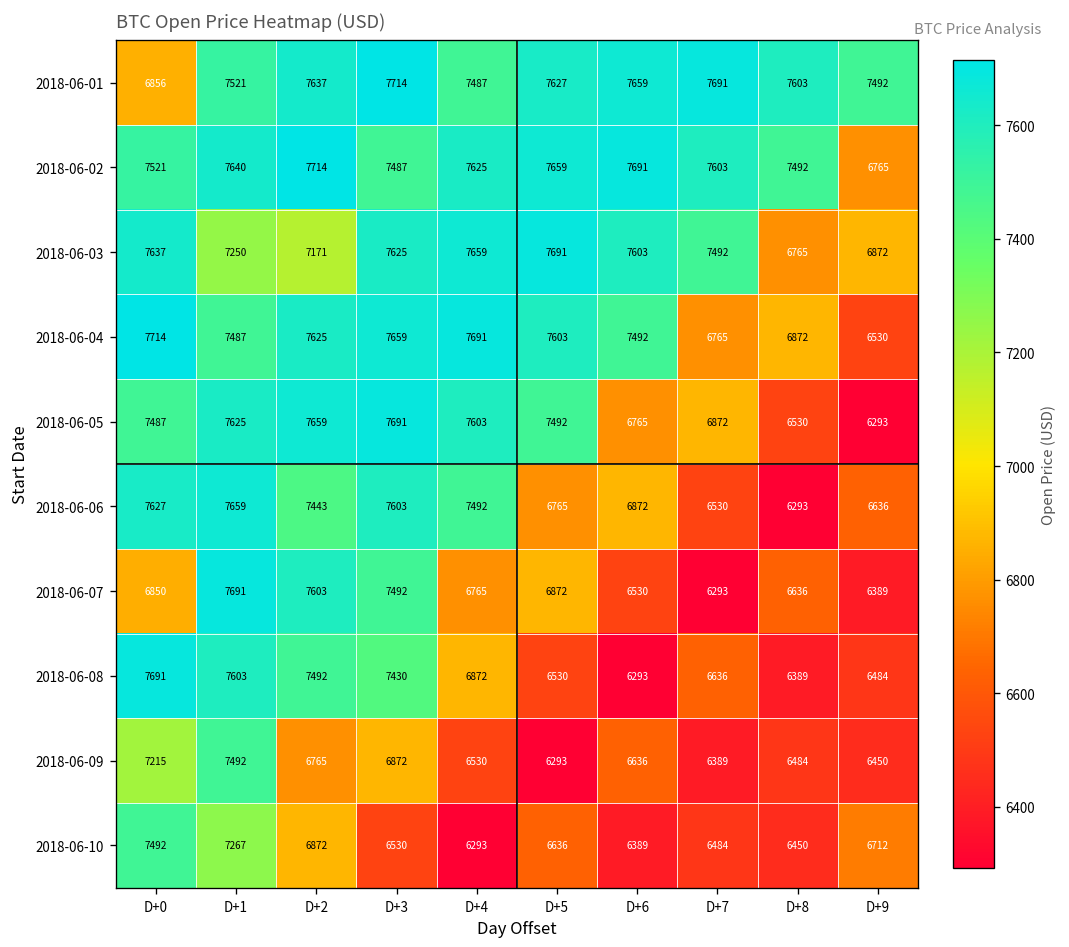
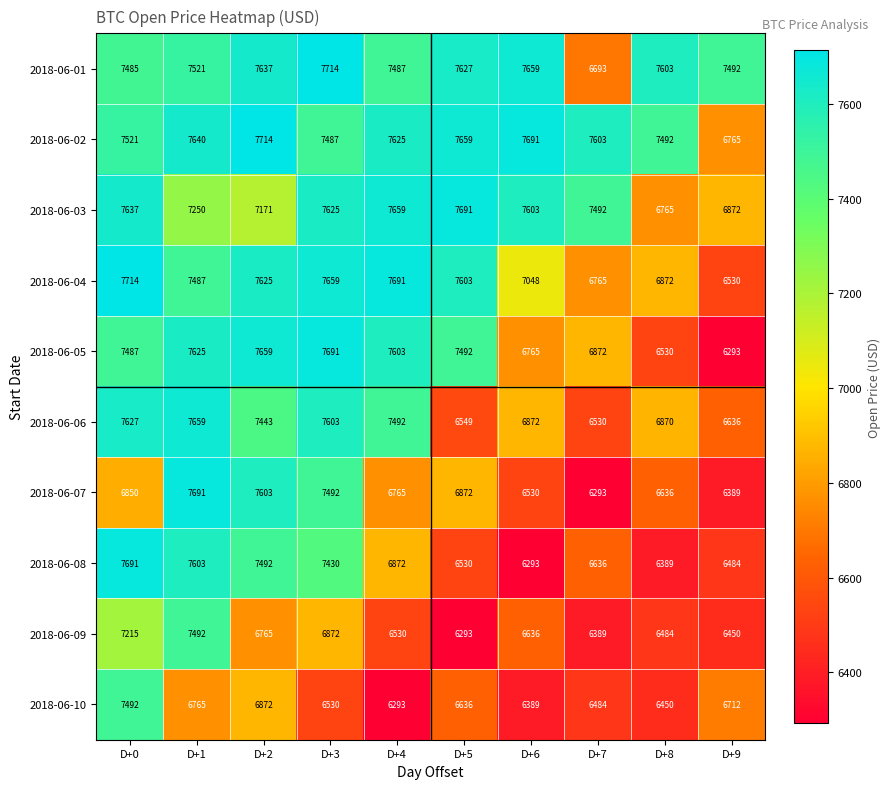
  {
    "2018-06-01": {
-     "D+0": 6856,
+     "D+0": 7485,
      "D+1": 7521,
      "D+2": 7637,
      "D+3": 7714,
      "D+4": 7487,
      "D+5": 7627,
      "D+6": 7659,
-     "D+7": 7691,
+     "D+7": 6693,
      "D+8": 7603,
      "D+9": 7492
    },
    "2018-06-02": {
      "D+0": 7521,
      "D+1": 7640,
      "D+2": 7714,
      "D+3": 7487,
      "D+4": 7625,
      "D+5": 7659,
      "D+6": 7691,
      "D+7": 7603,
      "D+8": 7492,
      "D+9": 6765
    },
    "2018-06-03": {
      "D+0": 7637,
      "D+1": 7250,
      "D+2": 7171,
      "D+3": 7625,
      "D+4": 7659,
      "D+5": 7691,
      "D+6": 7603,
      "D+7": 7492,
      "D+8": 6765,
      "D+9": 6872
    },
    "2018-06-04": {
      "D+0": 7714,
      "D+1": 7487,
      "D+2": 7625,
      "D+3": 7659,
      "D+4": 7691,
      "D+5": 7603,
-     "D+6": 7492,
+     "D+6": 7048,
      "D+7": 6765,
      "D+8": 6872,
      "D+9": 6530
    },
    "2018-06-05": {
      "D+0": 7487,
      "D+1": 7625,
      "D+2": 7659,
      "D+3": 7691,
      "D+4": 7603,
      "D+5": 7492,
      "D+6": 6765,
      "D+7": 6872,
      "D+8": 6530,
      "D+9": 6293
    },
    "2018-06-06": {
      "D+0": 7627,
      "D+1": 7659,
      "D+2": 7443,
      "D+3": 7603,
      "D+4": 7492,
-     "D+5": 6765,
+     "D+5": 6549,
      "D+6": 6872,
      "D+7": 6530,
-     "D+8": 6293,
+     "D+8": 6870,
      "D+9": 6636
    },
    "2018-06-07": {
      "D+0": 6850,
      "D+1": 7691,
      "D+2": 7603,
      "D+3": 7492,
      "D+4": 6765,
      "D+5": 6872,
      "D+6": 6530,
      "D+7": 6293,
      "D+8": 6636,
      "D+9": 6389
    },
    "2018-06-08": {
      "D+0": 7691,
      "D+1": 7603,
      "D+2": 7492,
      "D+3": 7430,
      "D+4": 6872,
      "D+5": 6530,
      "D+6": 6293,
      "D+7": 6636,
      "D+8": 6389,
      "D+9": 6484
    },
    "2018-06-09": {
      "D+0": 7215,
      "D+1": 7492,
      "D+2": 6765,
      "D+3": 6872,
      "D+4": 6530,
      "D+5": 6293,
      "D+6": 6636,
      "D+7": 6389,
      "D+8": 6484,
      "D+9": 6450
    },
    "2018-06-10": {
      "D+0": 7492,
-     "D+1": 7267,
+     "D+1": 6765,
      "D+2": 6872,
      "D+3": 6530,
      "D+4": 6293,
      "D+5": 6636,
      "D+6": 6389,
      "D+7": 6484,
      "D+8": 6450,
      "D+9": 6712
    }
  }
